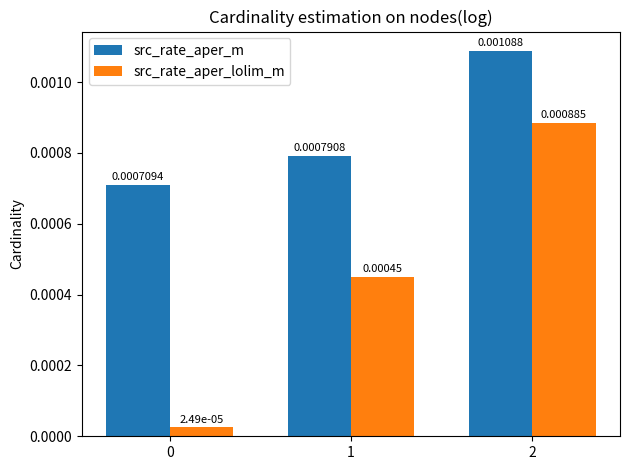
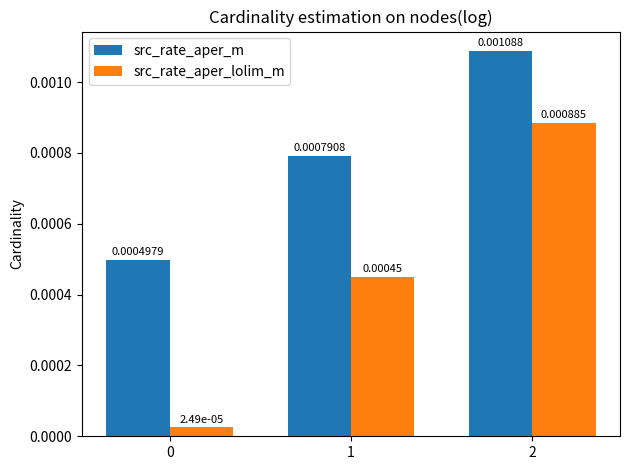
  {
    "src_rate_aper_m": {
-     "0": "0.0007094",
+     "0": "0.0004979",
      "1": "0.0007908",
      "2": "0.001088"
    },
    "src_rate_aper_lolim_m": {
      "0": "2.49e-05",
      "1": "0.00045",
      "2": "0.000885"
    }
  }
